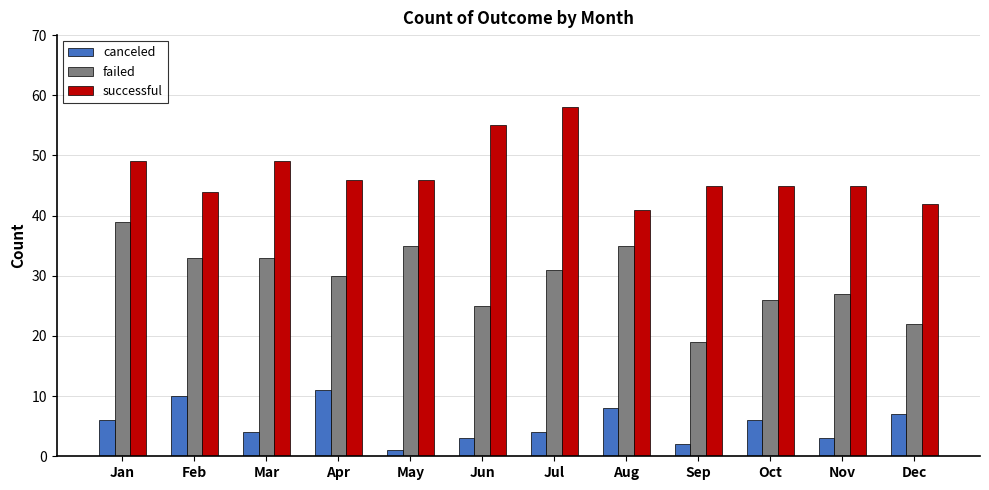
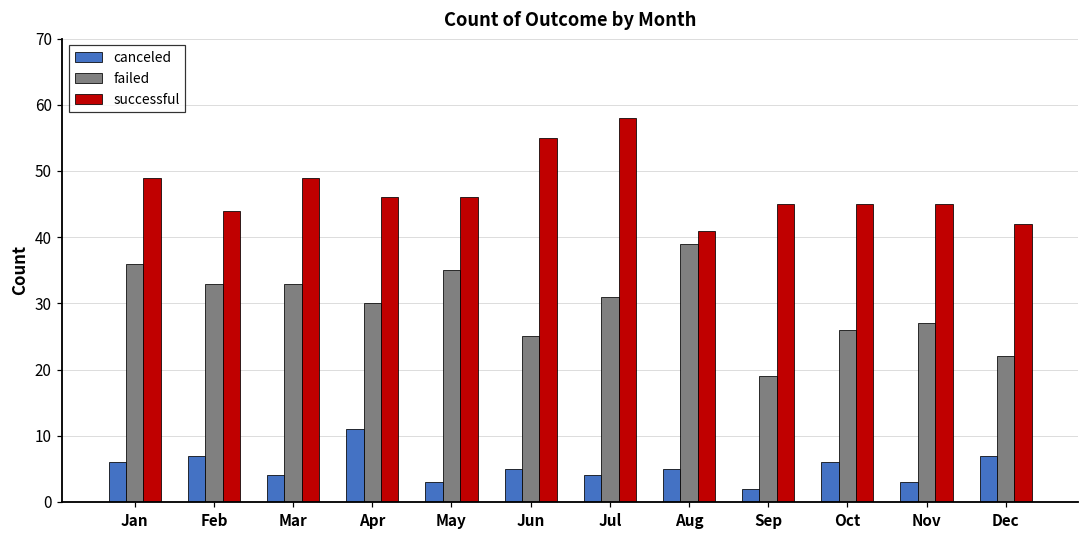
  {
    "canceled": {
      "Jan": 6,
-     "Feb": 10,
+     "Feb": 7,
      "Mar": 4,
      "Apr": 11,
-     "May": 1,
-     "Jun": 3,
+     "May": 3,
+     "Jun": 5,
      "Jul": 4,
-     "Aug": 8,
+     "Aug": 5,
      "Sep": 2,
      "Oct": 6,
      "Nov": 3,
      "Dec": 7
    },
    "failed": {
-     "Jan": 39,
+     "Jan": 36,
      "Feb": 33,
      "Mar": 33,
      "Apr": 30,
      "May": 35,
      "Jun": 25,
      "Jul": 31,
-     "Aug": 35,
+     "Aug": 39,
      "Sep": 19,
      "Oct": 26,
      "Nov": 27,
      "Dec": 22
    },
    "successful": {
      "Jan": 49,
      "Feb": 44,
      "Mar": 49,
      "Apr": 46,
      "May": 46,
      "Jun": 55,
      "Jul": 58,
      "Aug": 41,
      "Sep": 45,
      "Oct": 45,
      "Nov": 45,
      "Dec": 42
    }
  }
